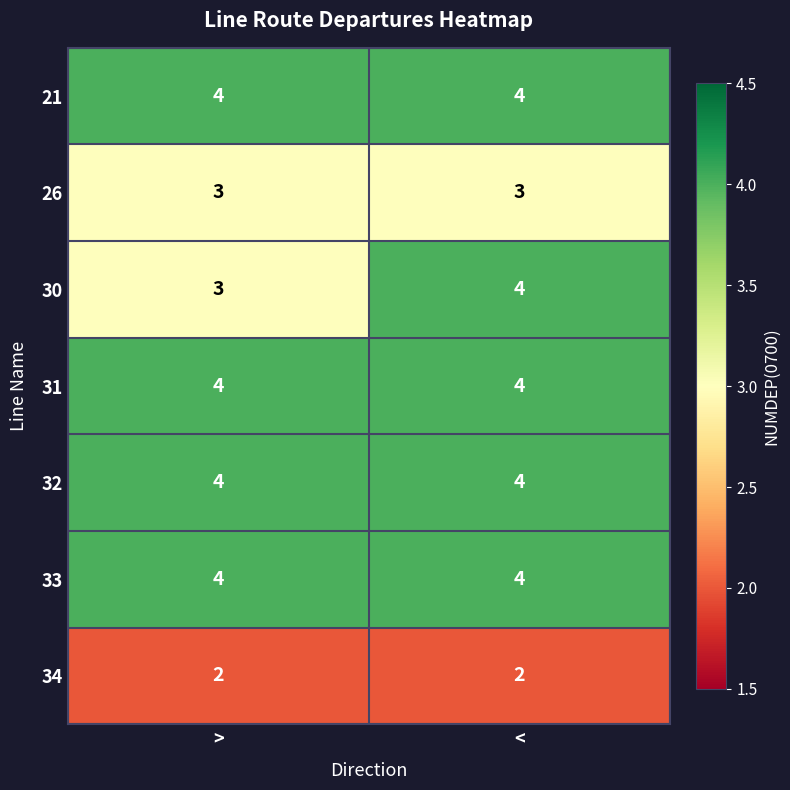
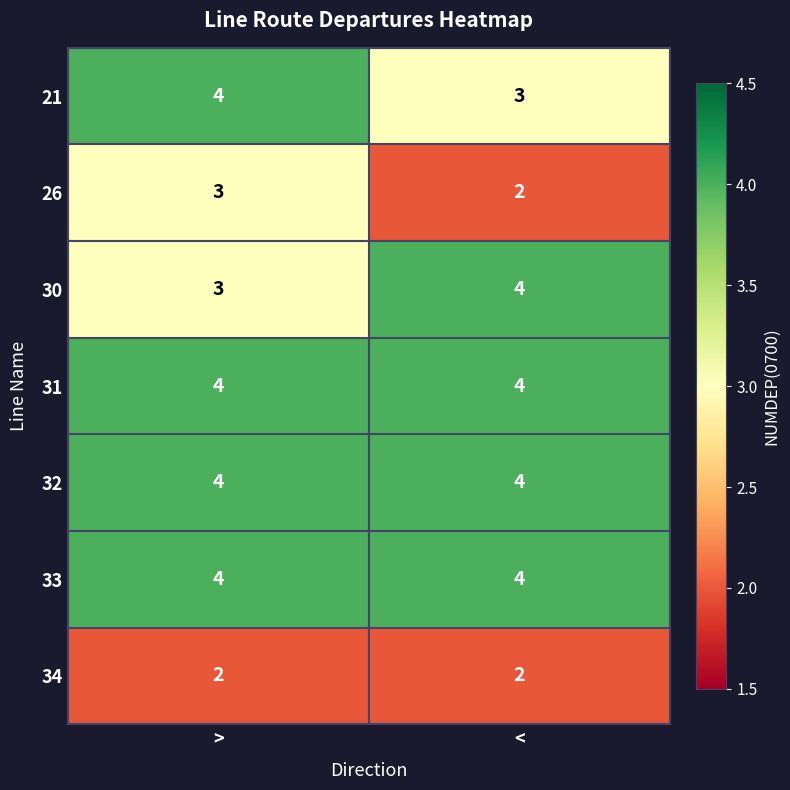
  {
    "21": {
      ">": 4,
-     "<": 4
+     "<": 3
    },
    "26": {
      ">": 3,
-     "<": 3
+     "<": 2
    },
    "30": {
      ">": 3,
      "<": 4
    },
    "31": {
      ">": 4,
      "<": 4
    },
    "32": {
      ">": 4,
      "<": 4
    },
    "33": {
      ">": 4,
      "<": 4
    },
    "34": {
      ">": 2,
      "<": 2
    }
  }
